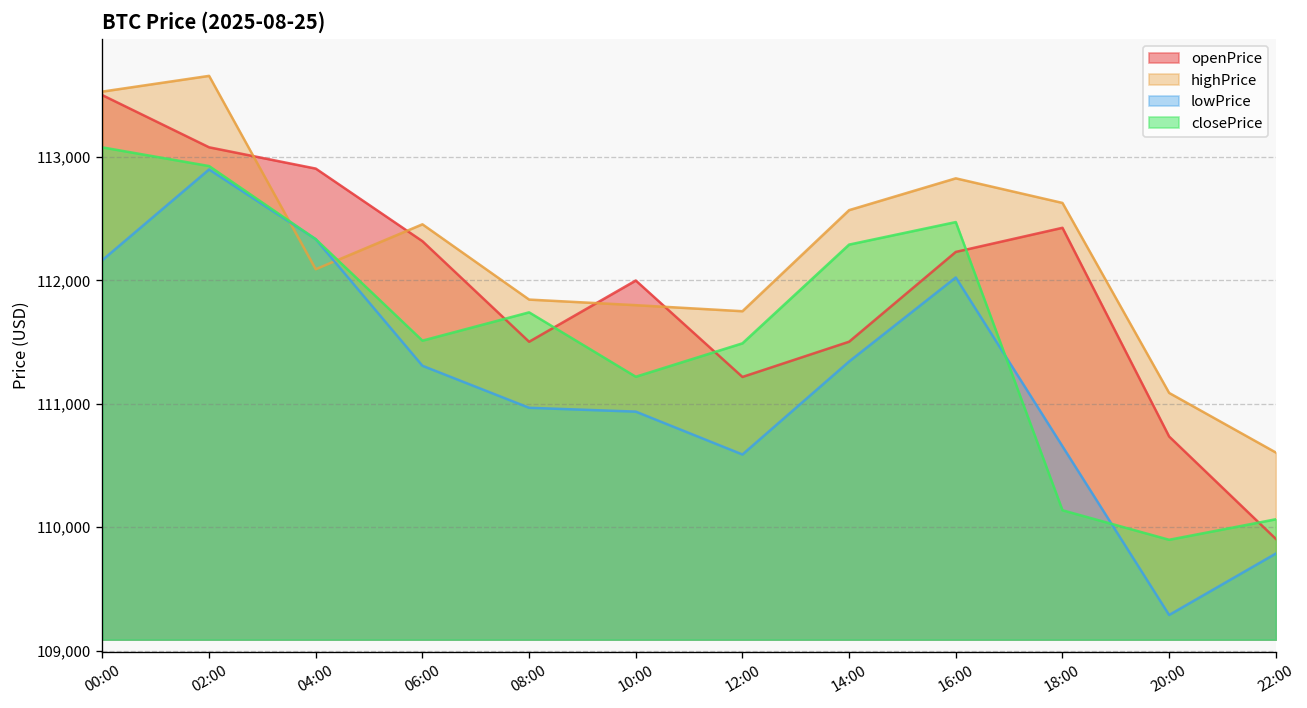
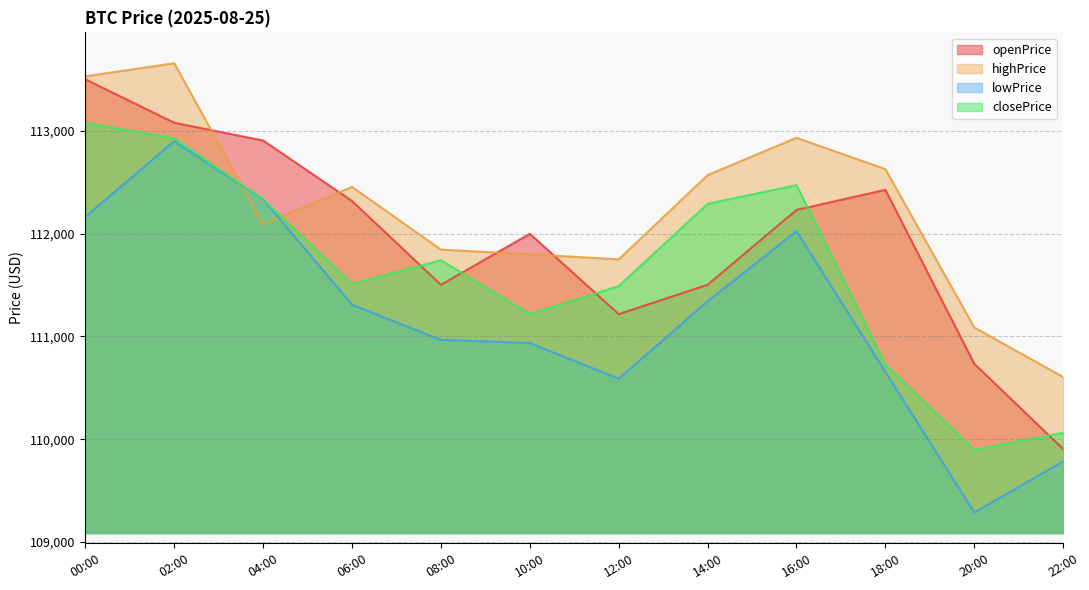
  {
    "openPrice": {
      "00:00": "113,500",
      "02:00": "113,080",
      "04:00": "112,910",
      "06:00": "112,320",
      "08:00": "111,500",
      "10:00": "112,000",
      "12:00": "111,220",
      "14:00": "111,500",
      "16:00": "112,230",
      "18:00": "112,430",
      "20:00": "110,730",
      "22:00": "109,910"
    },
    "highPrice": {
      "00:00": "113,530",
      "02:00": "113,660",
      "04:00": "112,090",
      "06:00": "112,450",
      "08:00": "111,840",
      "10:00": "111,800",
      "12:00": "111,750",
      "14:00": "112,570",
-     "16:00": "112,830",
+     "16:00": "112,930",
      "18:00": "112,630",
      "20:00": "111,090",
      "22:00": "110,610"
    },
    "lowPrice": {
      "00:00": "112,160",
      "02:00": "112,900",
      "06:00": "111,310",
      "08:00": "110,970",
      "10:00": "110,940",
      "12:00": "110,590",
      "14:00": "111,340",
      "16:00": "112,020",
      "18:00": "110,660",
      "20:00": "109,290",
      "22:00": "109,790"
    },
    "closePrice": {
      "00:00": "113,080",
      "02:00": "112,930",
      "06:00": "111,510",
      "08:00": "111,740",
      "10:00": "111,220",
      "12:00": "111,490",
      "14:00": "112,290",
      "16:00": "112,470",
-     "18:00": "110,140",
+     "18:00": "110,730",
      "20:00": "109,900",
      "22:00": "110,060"
    }
  }
